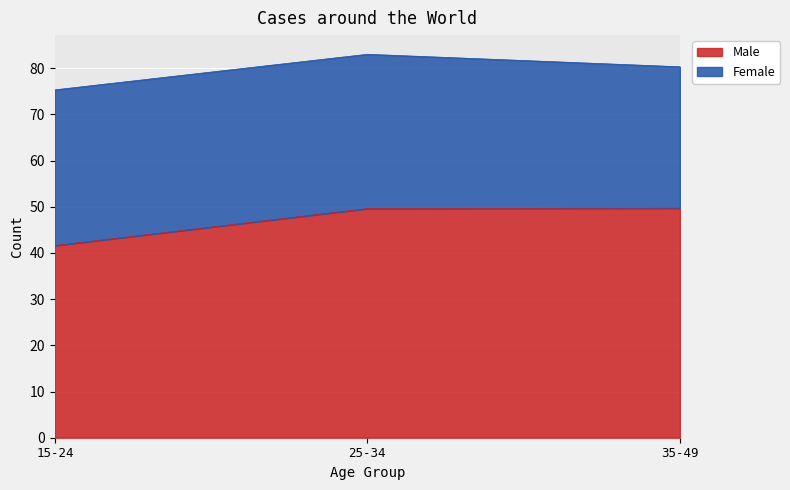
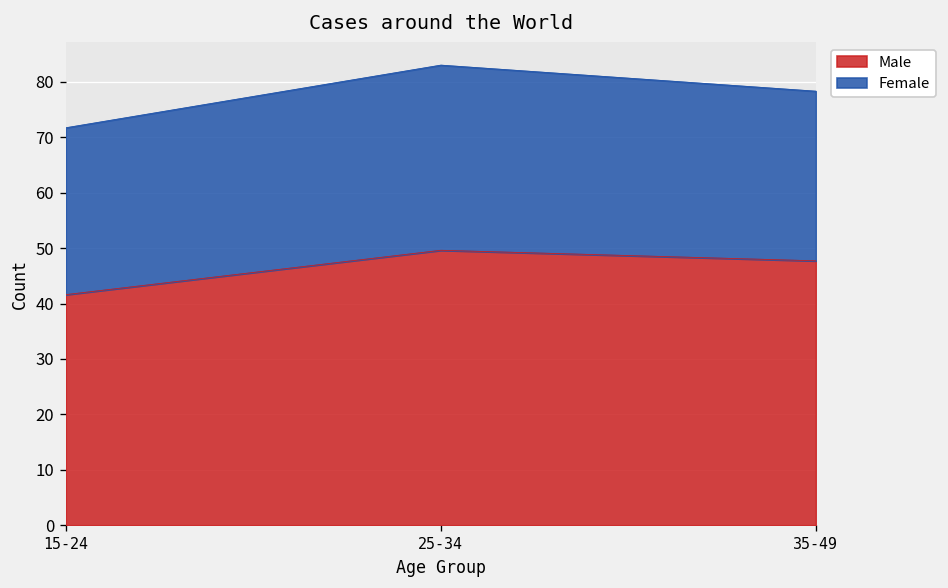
  {
    "Male": {
      "15-24": 42,
      "25-34": 50,
-     "35-49": 50
+     "35-49": 48
    },
    "Female": {
-     "15-24": 34,
+     "15-24": 30,
      "25-34": 33,
      "35-49": 31
    }
  }
